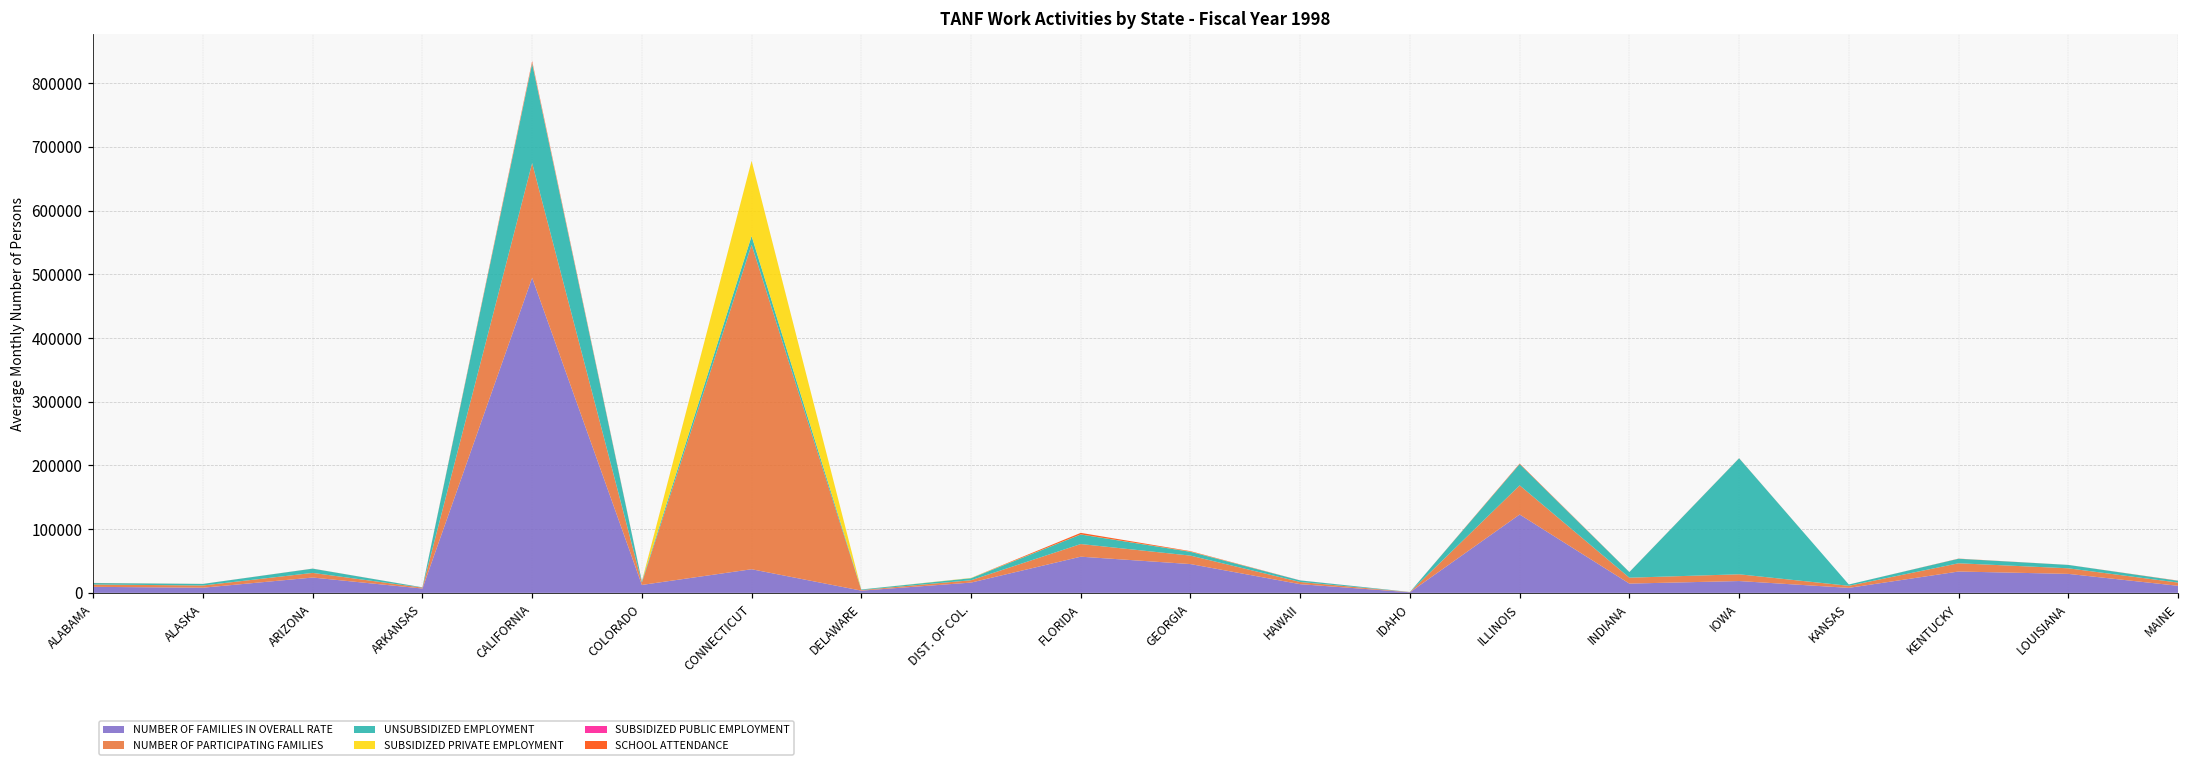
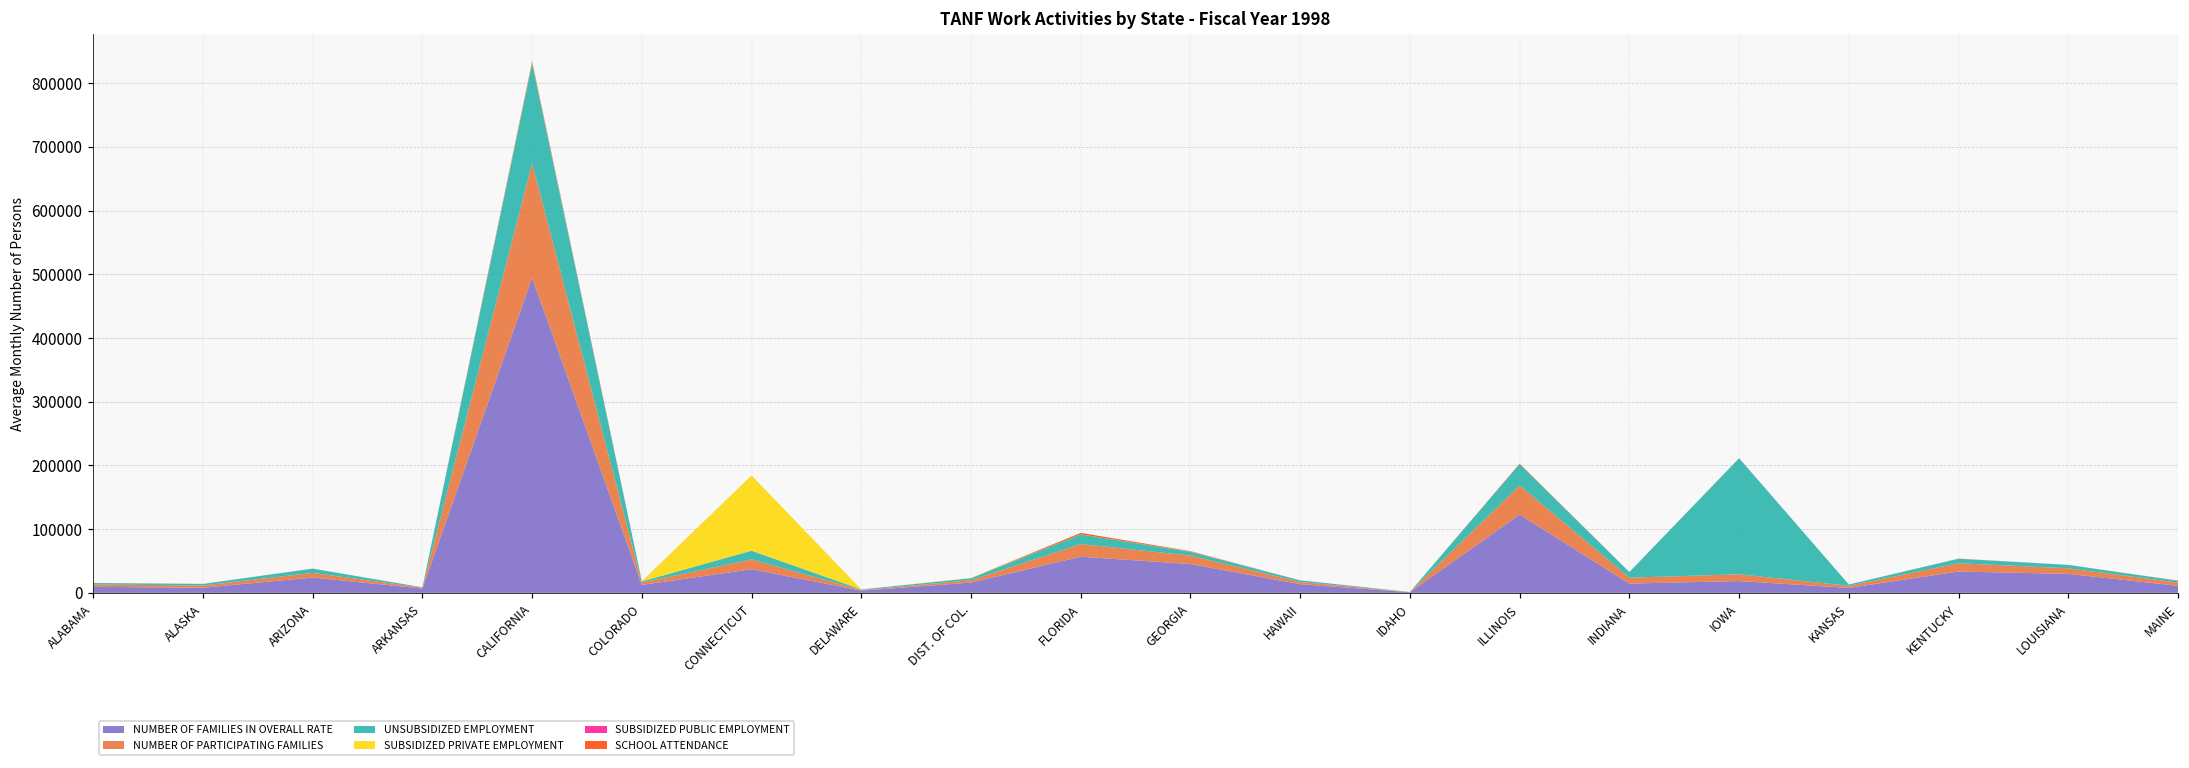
  {
    "NUMBER OF FAMILIES IN OVERALL RATE": {
      "ARIZONA": 20000,
      "CALIFORNIA": 490000,
      "CONNECTICUT": 40000,
      "FLORIDA": 60000,
      "GEORGIA": 50000,
      "ILLINOIS": 120000,
      "INDIANA": 10000,
      "IOWA": 20000,
      "KENTUCKY": 30000,
      "LOUISIANA": 30000,
      "MAINE": 10000
    },
    "NUMBER OF PARTICIPATING FAMILIES": {
      "ARIZONA": 10000,
      "CALIFORNIA": 180000,
-     "CONNECTICUT": 510000,
+     "CONNECTICUT": 20000,
      "FLORIDA": 20000,
      "GEORGIA": 10000,
      "ILLINOIS": 50000,
      "INDIANA": 10000,
      "IOWA": 10000,
      "KENTUCKY": 10000,
      "LOUISIANA": 10000
    },
    "UNSUBSIDIZED EMPLOYMENT": {
      "CONNECTICUT": 10000
    }
  }
